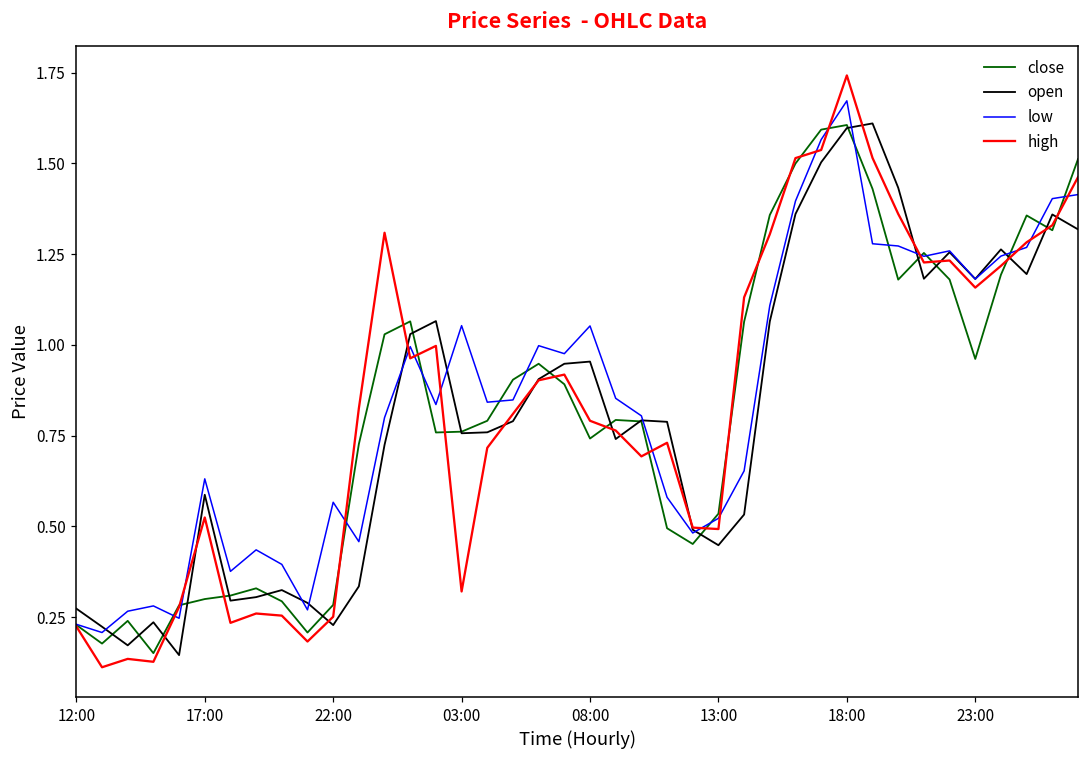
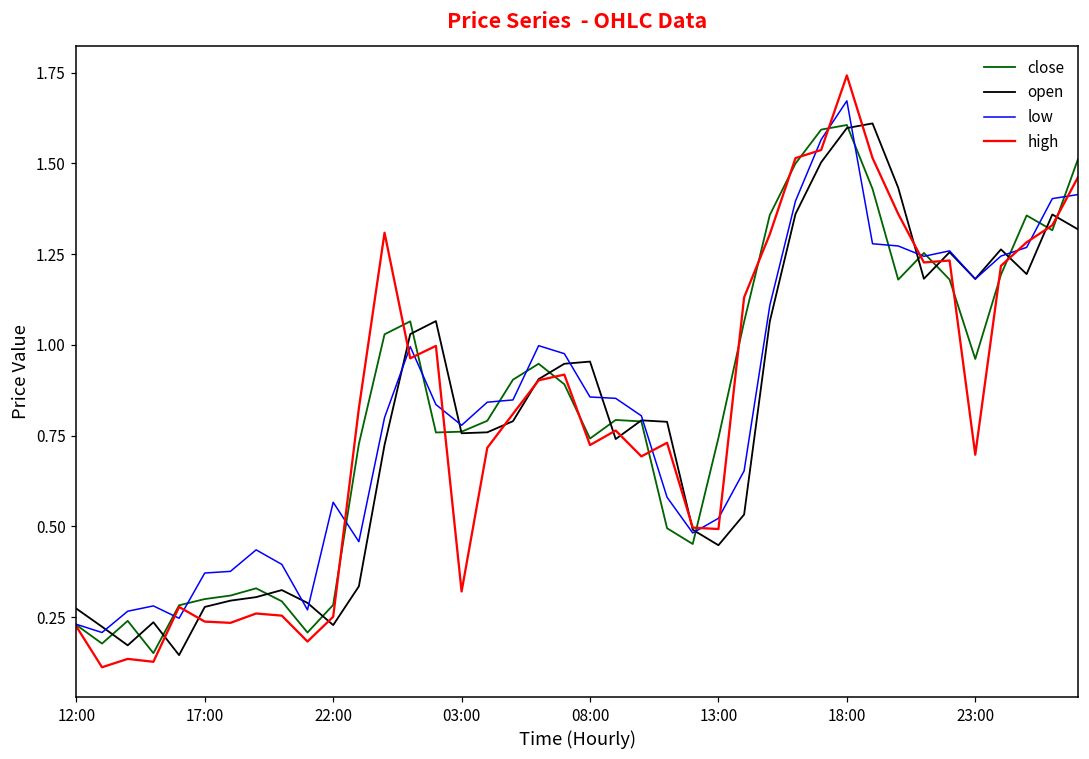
  {
    "close": {
      "17:00": 0.30,
      "22:00": 0.28,
      "08:00": 0.74,
-     "13:00": 0.53,
+     "13:00": 0.74,
      "18:00": 1.61,
      "23:00": 0.96
    },
    "open": {
      "12:00": 0.27,
-     "17:00": 0.59,
+     "17:00": 0.28,
      "22:00": 0.23,
      "08:00": 0.95,
      "13:00": 0.45,
      "18:00": 1.60
    },
    "low": {
-     "17:00": 0.63,
+     "17:00": 0.37,
      "22:00": 0.57,
-     "03:00": 1.05,
-     "08:00": 1.05,
+     "03:00": 0.78,
+     "08:00": 0.86,
      "13:00": 0.52,
      "18:00": 1.67
    },
    "high": {
-     "17:00": 0.52,
+     "17:00": 0.24,
      "22:00": 0.25,
      "03:00": 0.32,
-     "08:00": 0.79,
+     "08:00": 0.72,
      "13:00": 0.49,
      "18:00": 1.74,
-     "23:00": 1.16
+     "23:00": 0.70
    }
  }
